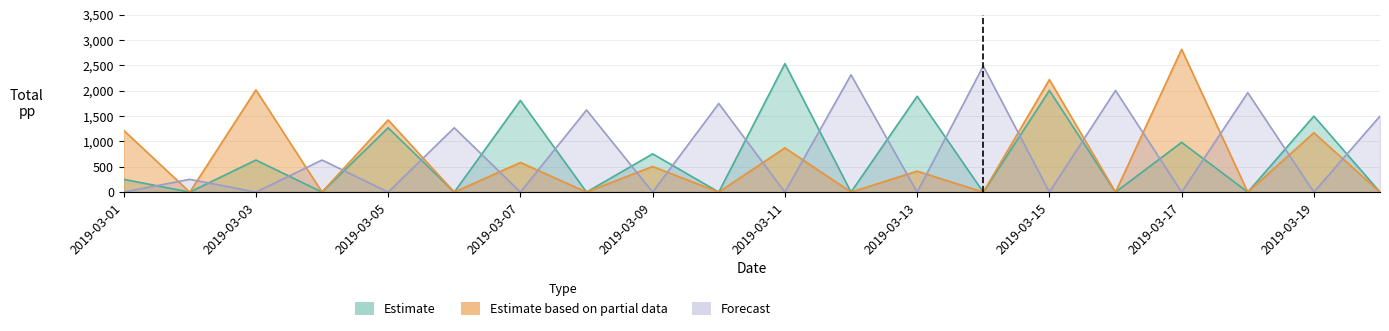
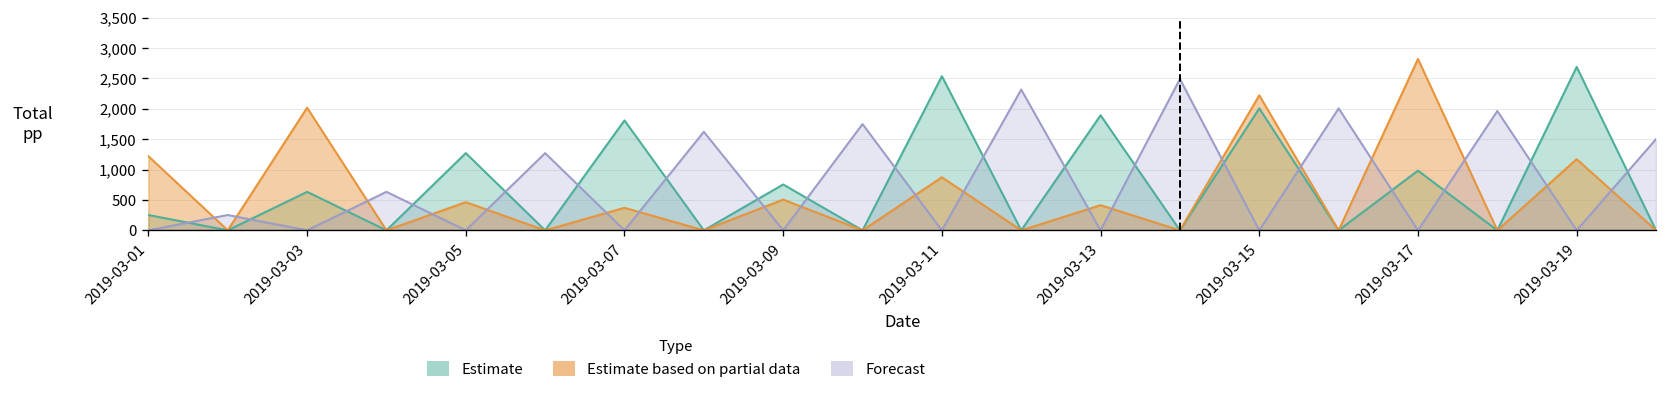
  {
    "Estimate": {
      "2019-03-01": "300",
      "2019-03-03": "600",
      "2019-03-05": "1,300",
      "2019-03-07": "1,800",
      "2019-03-09": "800",
      "2019-03-11": "2,500",
      "2019-03-13": "1,900",
      "2019-03-15": "2,000",
      "2019-03-17": "1,000",
-     "2019-03-19": "1,500"
+     "2019-03-19": "2,700"
    },
    "Estimate based on partial data": {
      "2019-03-01": "1,200",
      "2019-03-03": "2,000",
-     "2019-03-05": "1,400",
-     "2019-03-07": "600",
+     "2019-03-05": "500",
+     "2019-03-07": "400",
      "2019-03-09": "500",
      "2019-03-11": "900",
      "2019-03-13": "400",
      "2019-03-15": "2,200",
      "2019-03-17": "2,800",
      "2019-03-19": "1,200"
    },
    "Forecast": {
      "2019-03-01": "0",
      "2019-03-03": "0",
      "2019-03-05": "0",
      "2019-03-07": "0",
      "2019-03-09": "0",
      "2019-03-11": "0",
      "2019-03-13": "0",
      "2019-03-15": "0",
      "2019-03-17": "0",
      "2019-03-19": "0"
    }
  }
